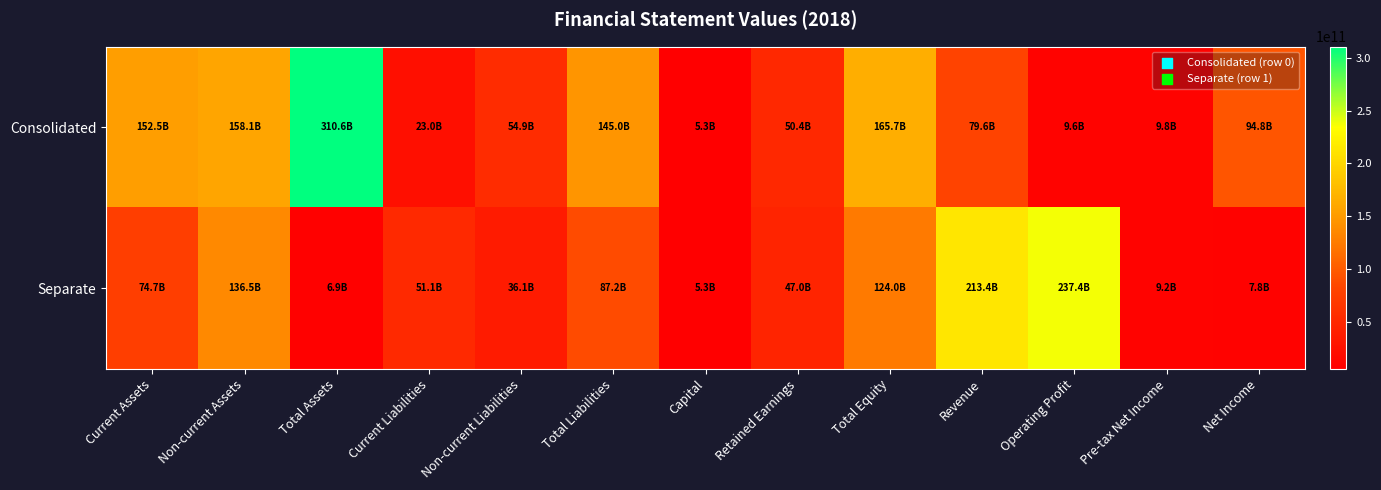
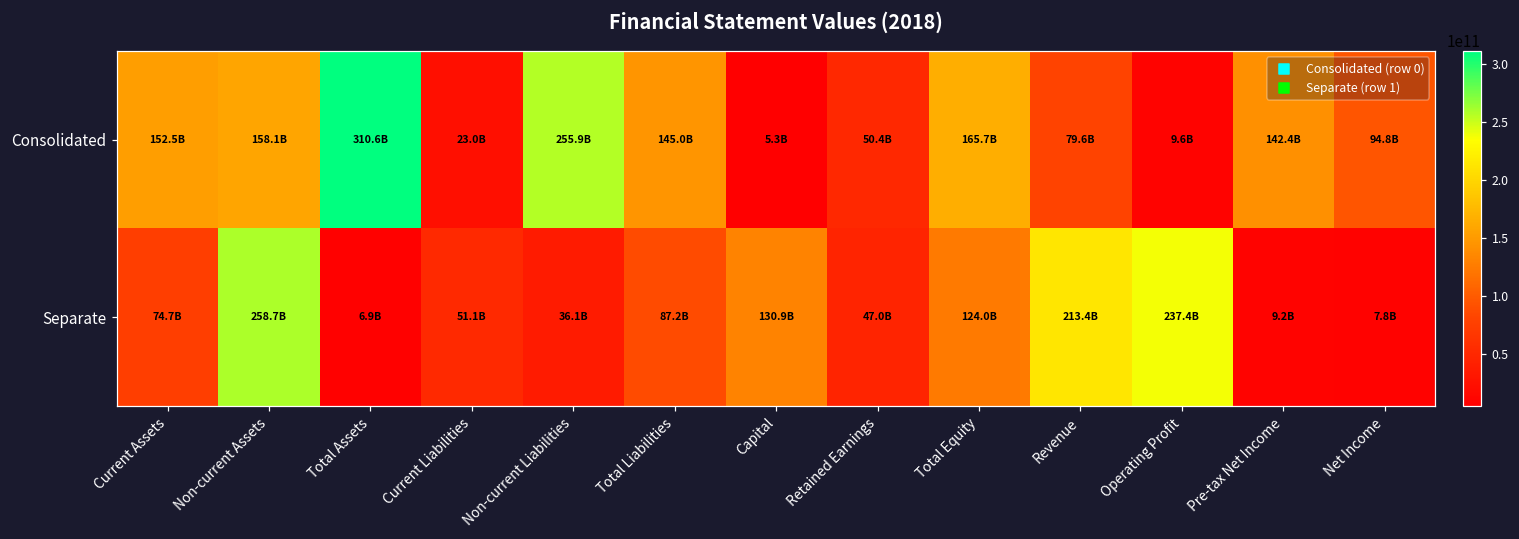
  {
    "Consolidated": {
      "Current Assets": "152.5B",
      "Non-current Assets": "158.1B",
      "Total Assets": "310.6B",
      "Current Liabilities": "23.0B",
-     "Non-current Liabilities": "54.9B",
+     "Non-current Liabilities": "255.9B",
      "Total Liabilities": "145.0B",
      "Capital": "5.3B",
      "Retained Earnings": "50.4B",
      "Total Equity": "165.7B",
      "Revenue": "79.6B",
      "Operating Profit": "9.6B",
-     "Pre-tax Net Income": "9.8B",
+     "Pre-tax Net Income": "142.4B",
      "Net Income": "94.8B"
    },
    "Separate": {
      "Current Assets": "74.7B",
-     "Non-current Assets": "136.5B",
+     "Non-current Assets": "258.7B",
      "Total Assets": "6.9B",
      "Current Liabilities": "51.1B",
      "Non-current Liabilities": "36.1B",
      "Total Liabilities": "87.2B",
-     "Capital": "5.3B",
+     "Capital": "130.9B",
      "Retained Earnings": "47.0B",
      "Total Equity": "124.0B",
      "Revenue": "213.4B",
      "Operating Profit": "237.4B",
      "Pre-tax Net Income": "9.2B",
      "Net Income": "7.8B"
    }
  }
